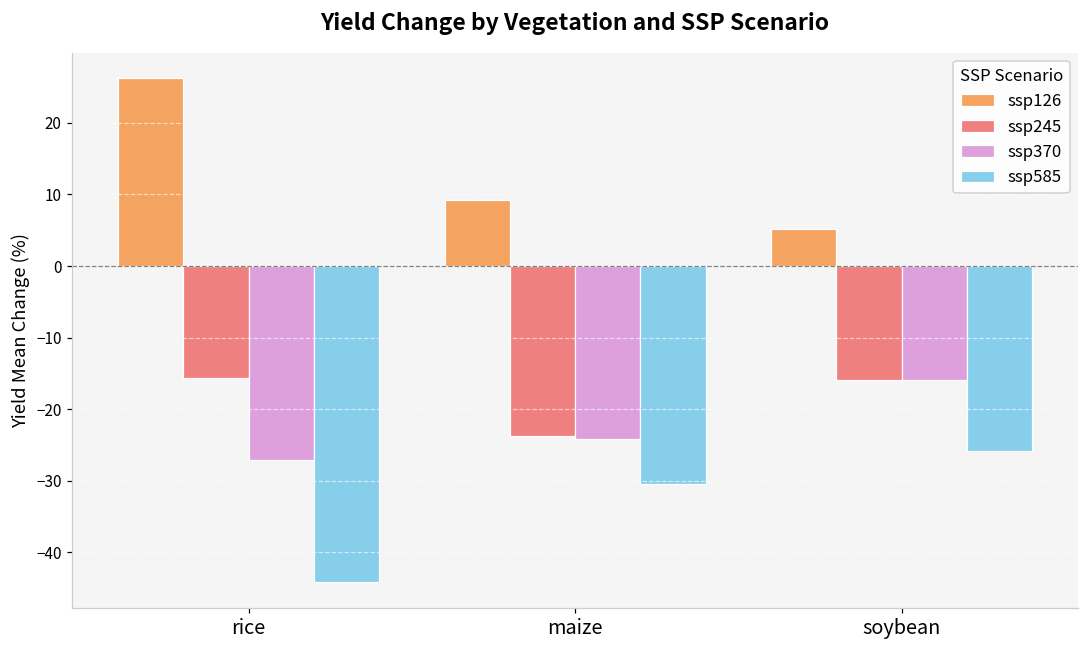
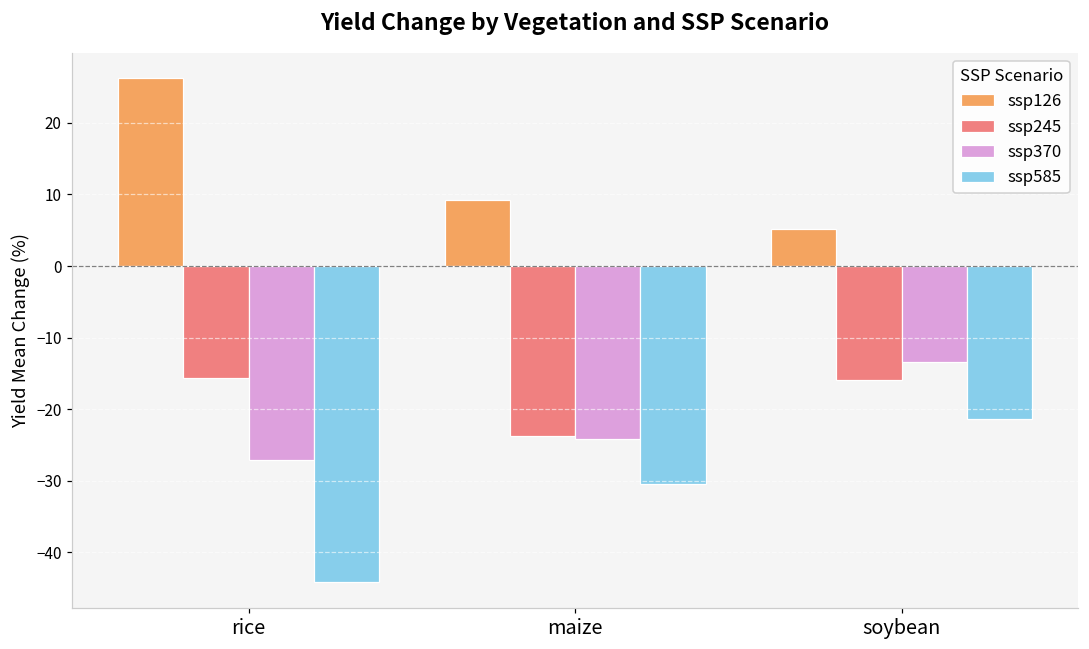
  {
    "ssp370": {
      "rice": -27,
      "maize": -24,
-     "soybean": -16
+     "soybean": -13
    },
    "ssp585": {
      "rice": -44,
      "maize": -30,
-     "soybean": -26
+     "soybean": -21
    }
  }
